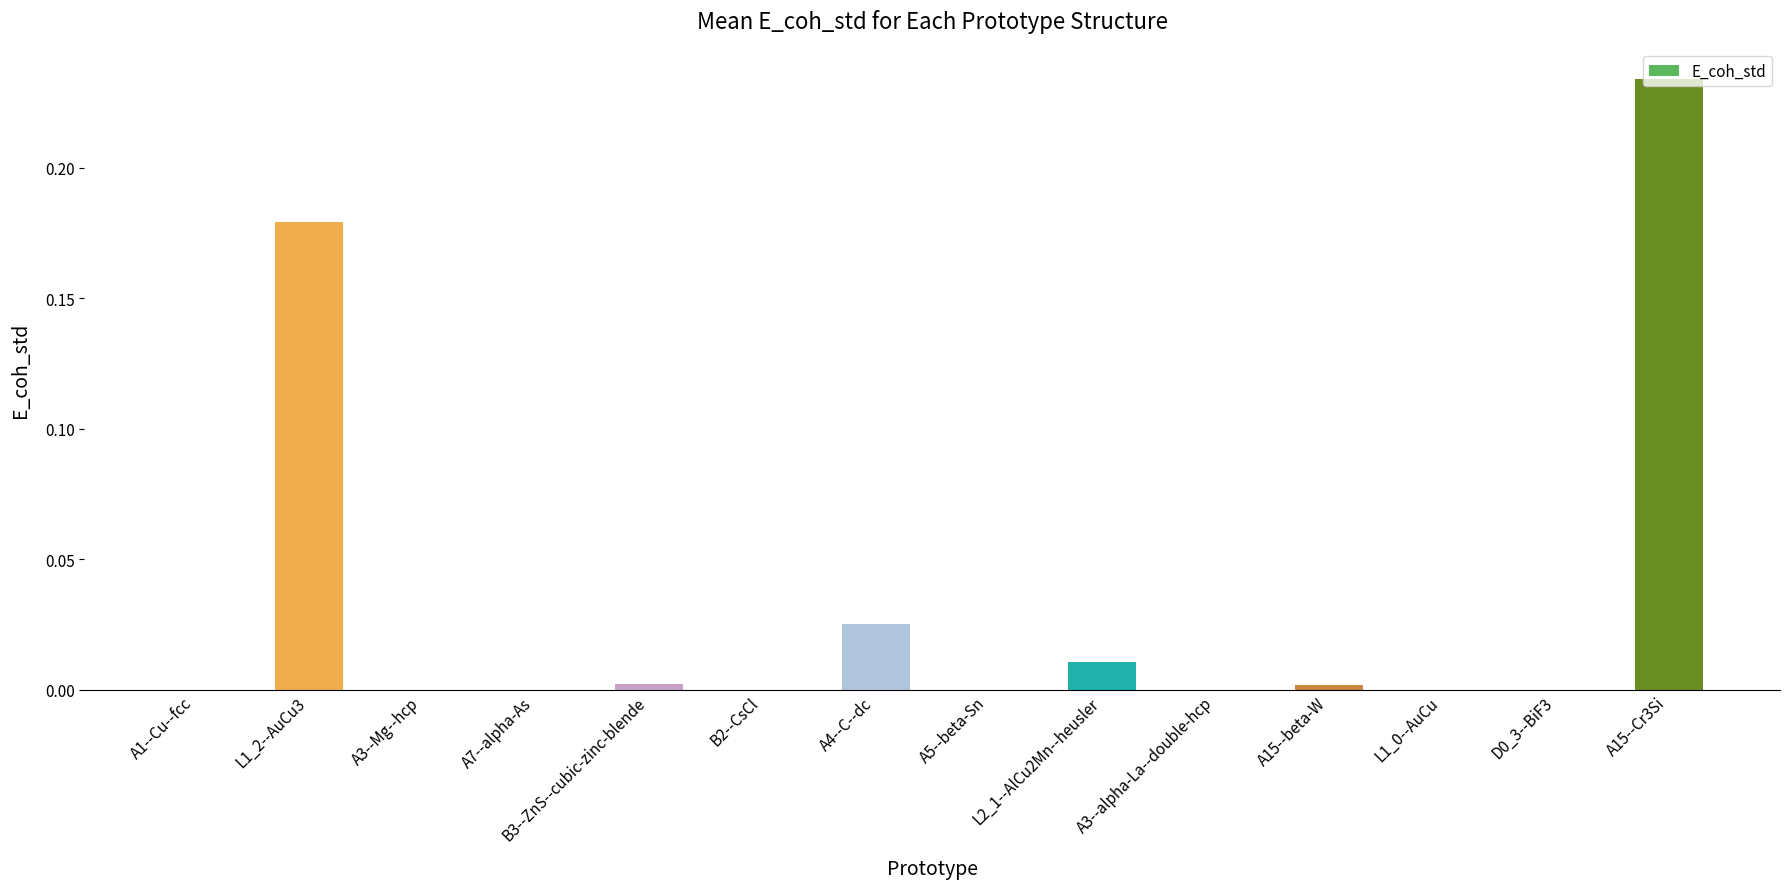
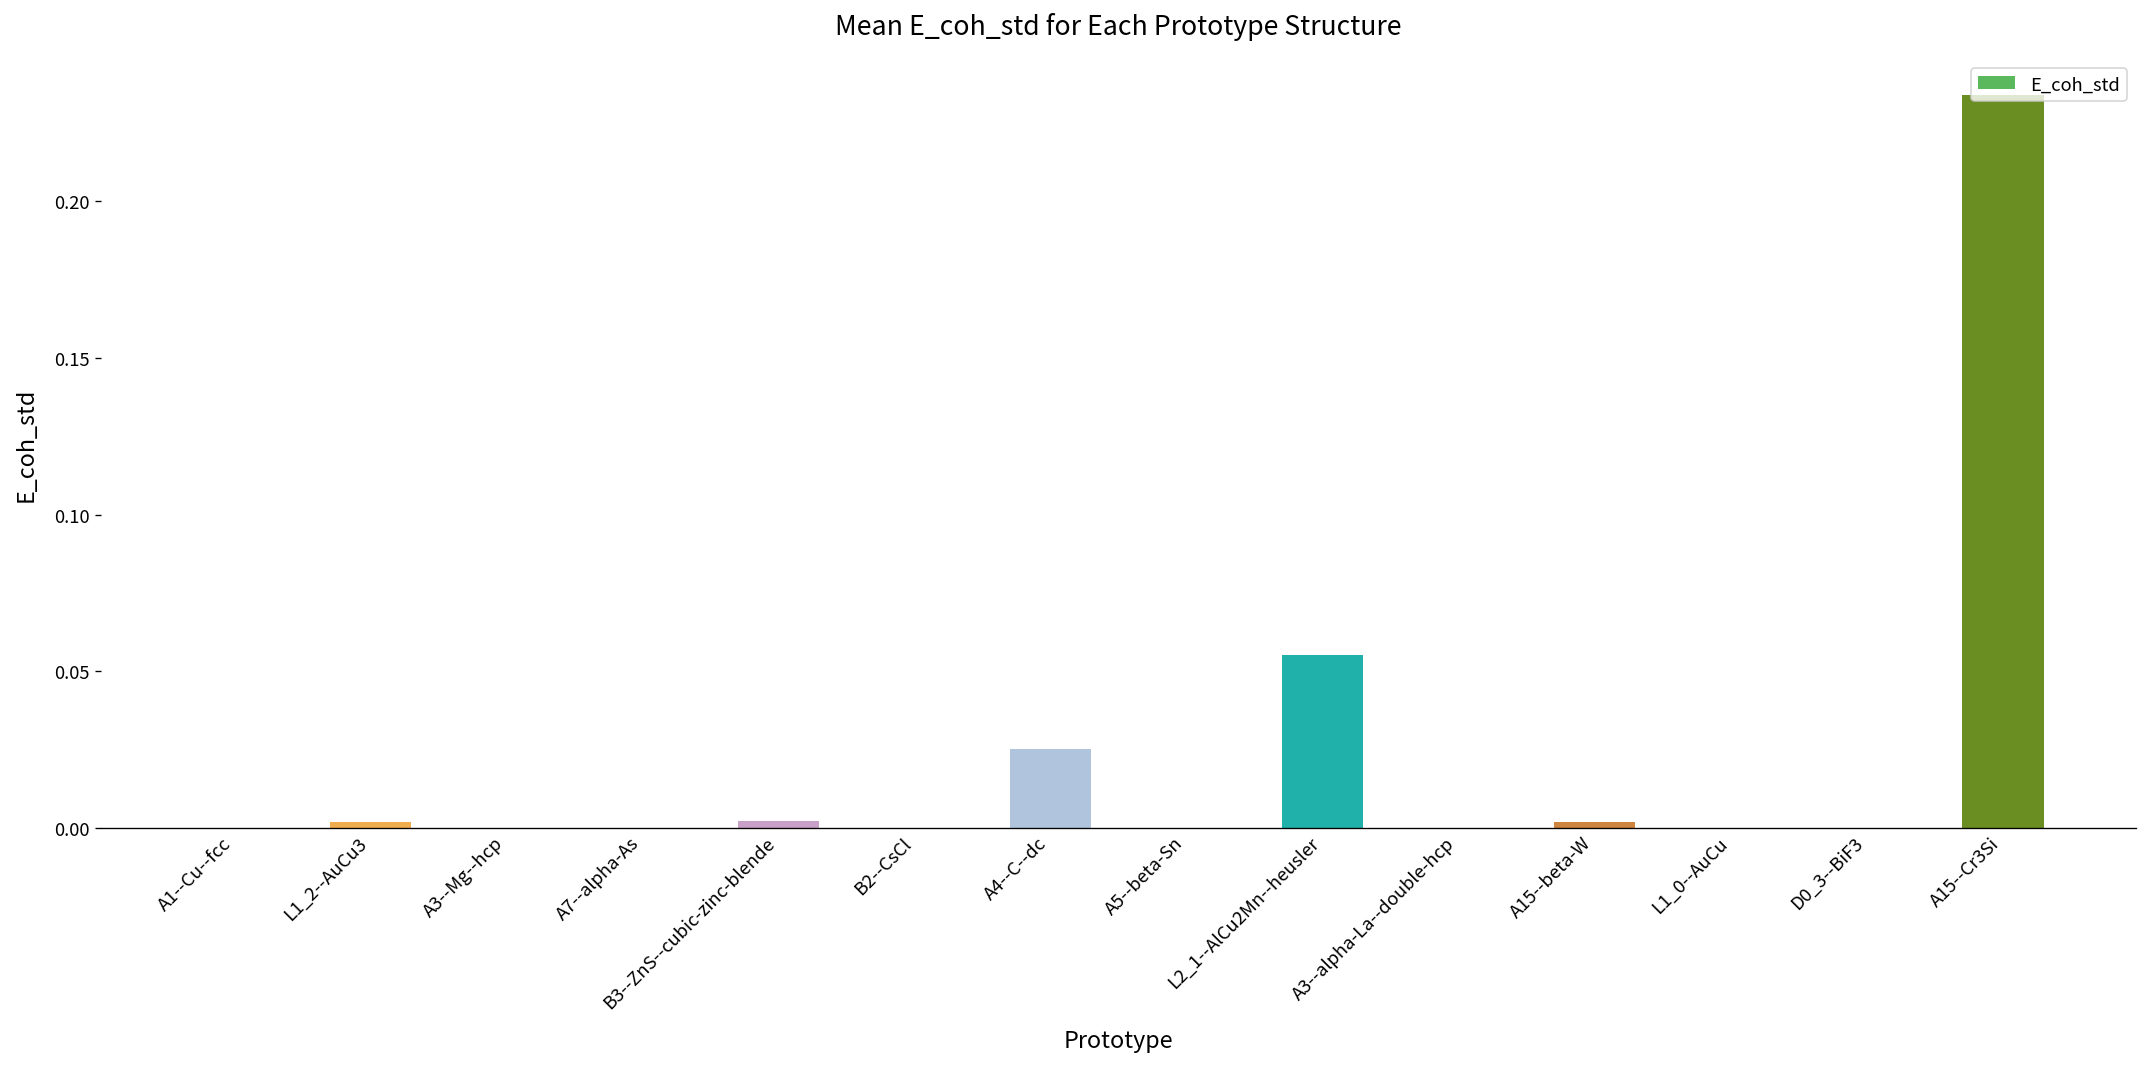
  {
-   "L1_2--AuCu3": 0.179,
+   "L1_2--AuCu3": 0.002,
    "B3--ZnS--cubic-zinc-blende": 0.002,
    "A4--C--dc": 0.025,
-   "L2_1--AlCu2Mn--heusler": 0.011,
+   "L2_1--AlCu2Mn--heusler": 0.055,
    "A15--beta-W": 0.002
  }
